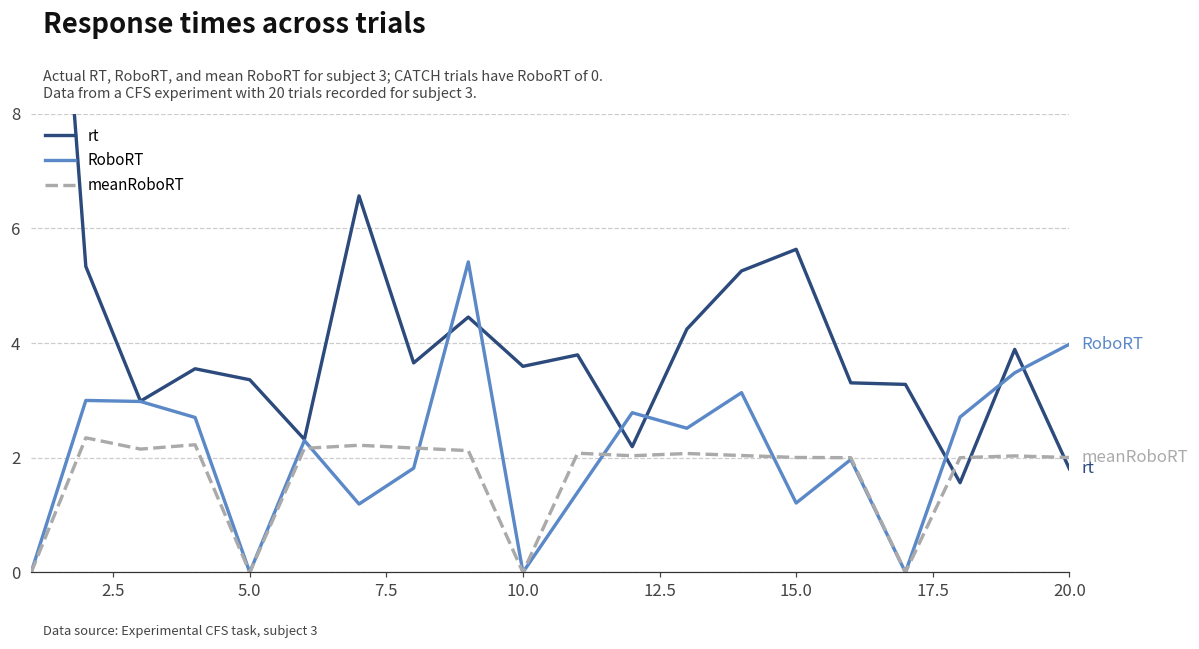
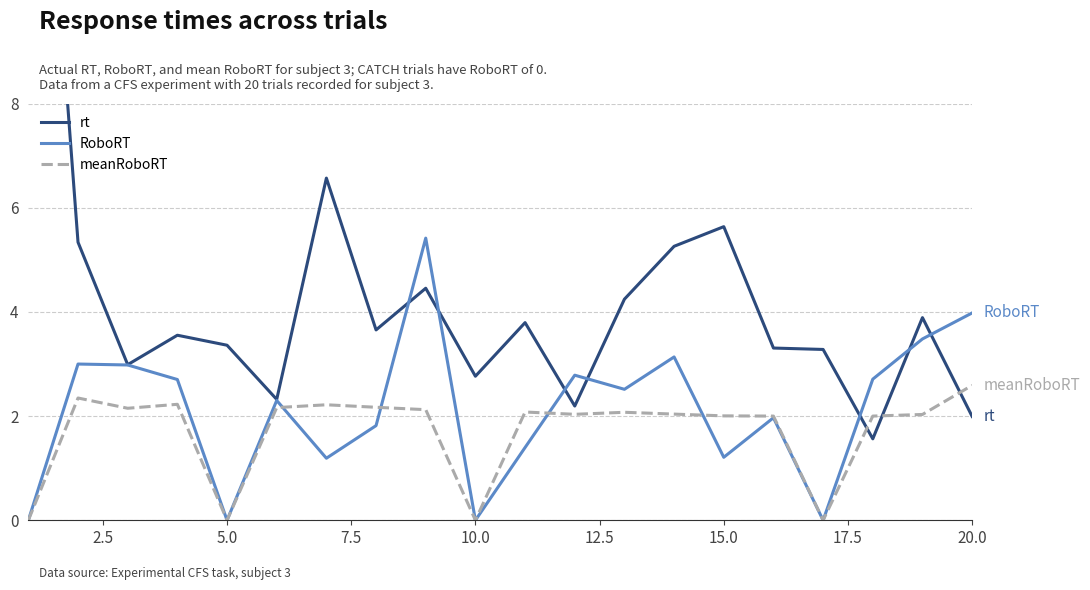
  {
    "rt": {
      "5.0": 3.4,
-     "10.0": 3.6,
+     "10.0": 2.8,
      "15.0": 5.6,
-     "20.0": 1.8
+     "20.0": 2.0
    },
    "RoboRT": {
      "15.0": 1.2,
      "20.0": 4.0
    },
    "meanRoboRT": {
      "15.0": 2.0,
-     "20.0": 2.0
+     "20.0": 2.6
    }
  }
